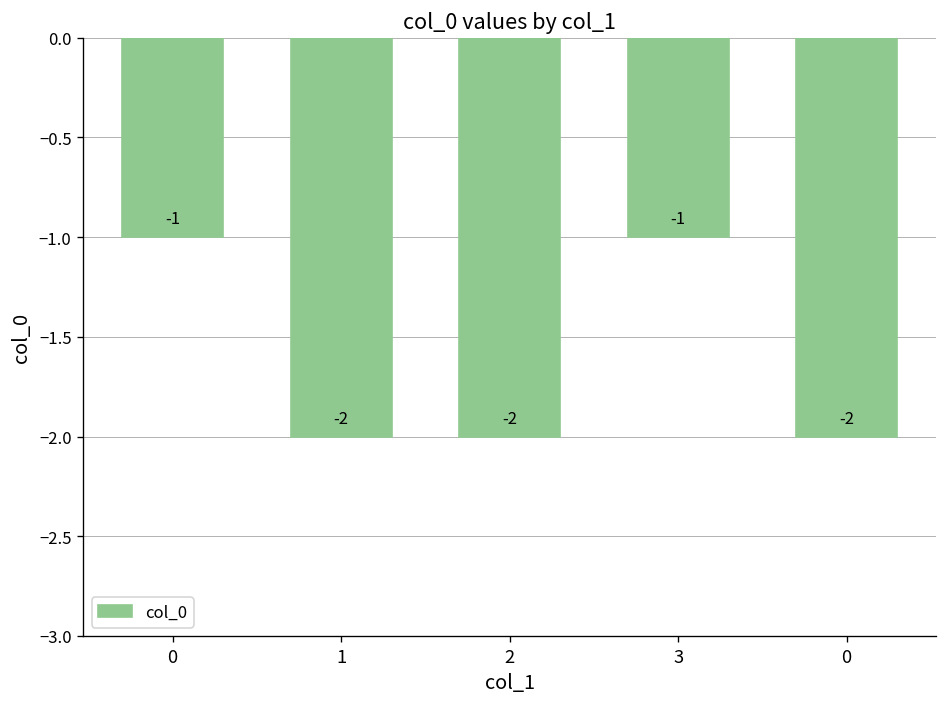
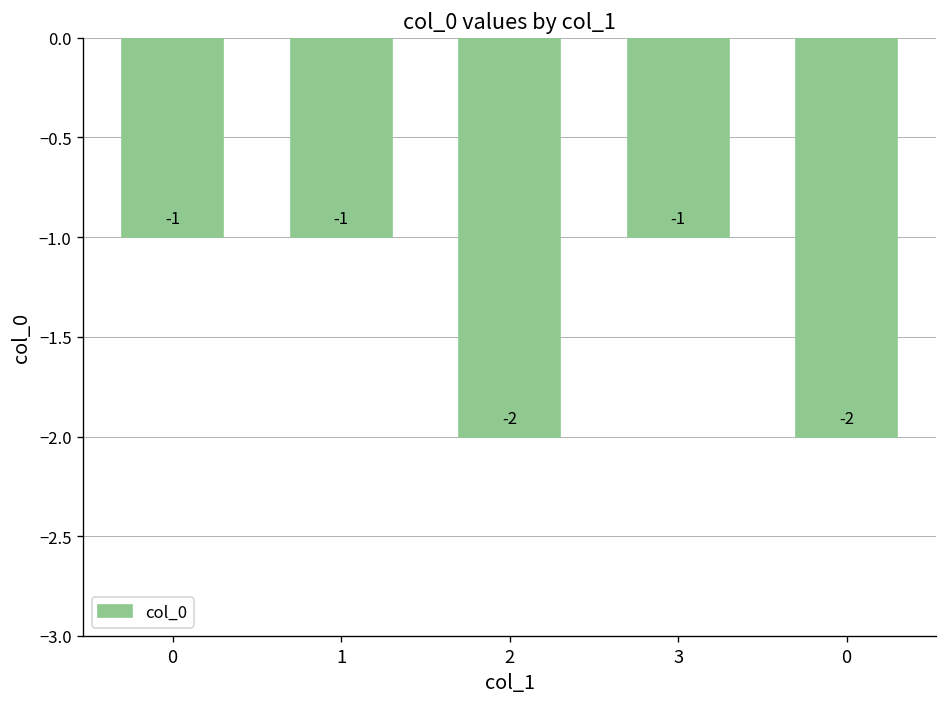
  {
-   "1": -2,
+   "1": -1,
    "2": -2,
    "3": -1
  }
